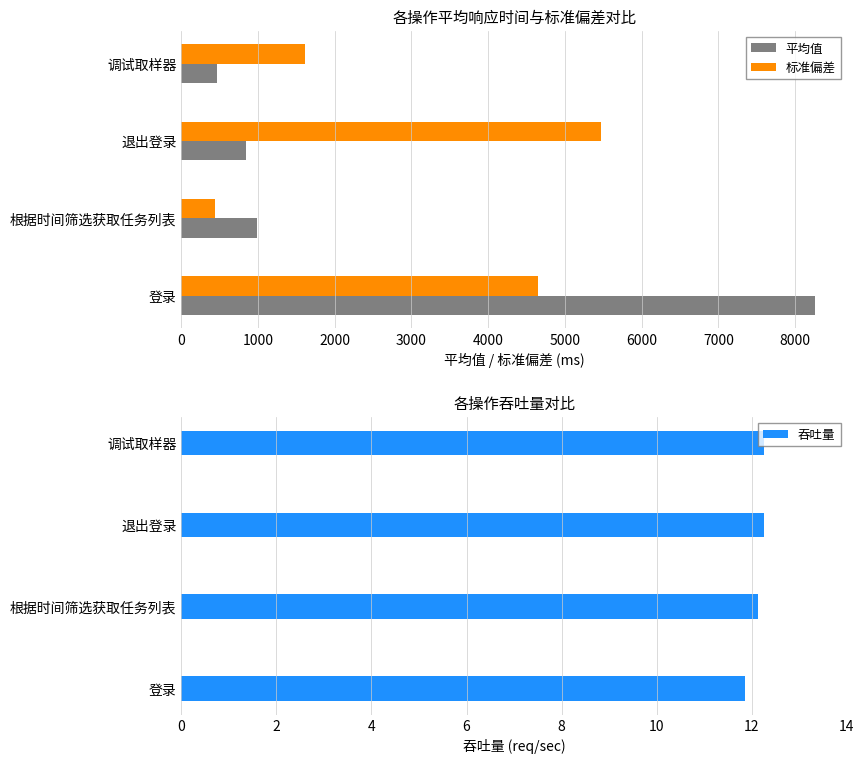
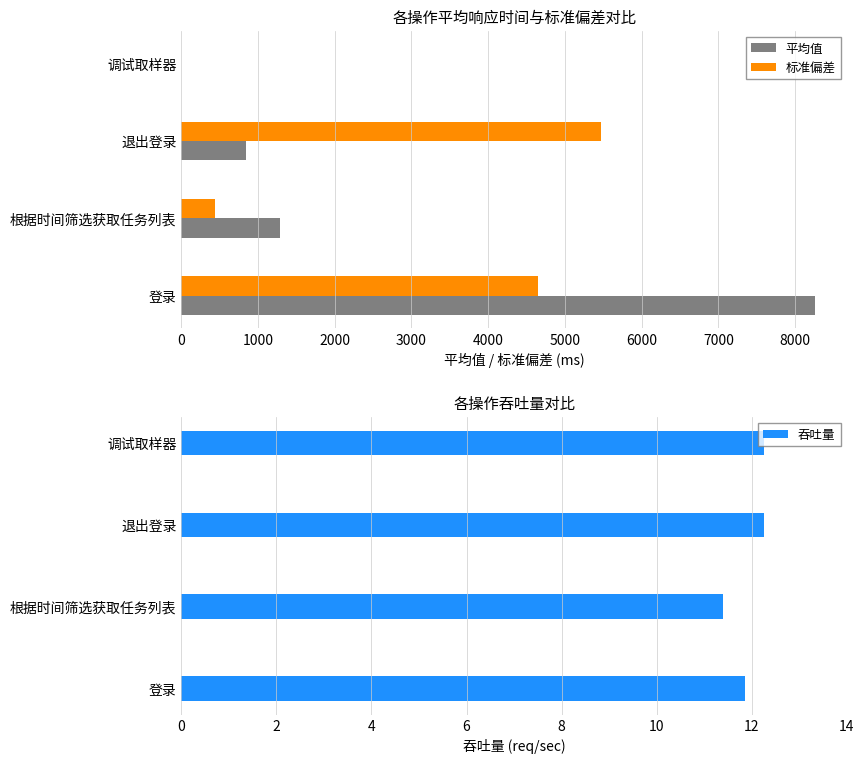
  {
    "各操作平均响应时间与标准偏差对比": {
      "平均值": {
-       "调试取样器": 500,
+       "调试取样器": 0,
        "退出登录": 800,
-       "根据时间筛选获取任务列表": 1000,
+       "根据时间筛选获取任务列表": 1300,
        "登录": 8300
      },
      "标准偏差": {
-       "调试取样器": 1600,
+       "调试取样器": 0,
        "退出登录": 5500,
        "根据时间筛选获取任务列表": 400,
        "登录": 4700
      }
    },
    "各操作吞吐量对比": {
      "退出登录": 12.3,
-     "根据时间筛选获取任务列表": 12.1,
+     "根据时间筛选获取任务列表": 11.4,
      "登录": 11.9
    }
  }
